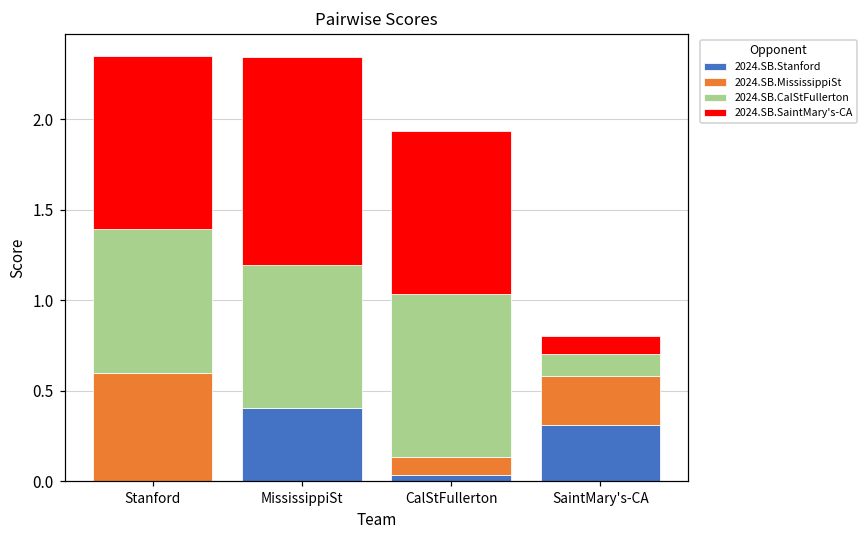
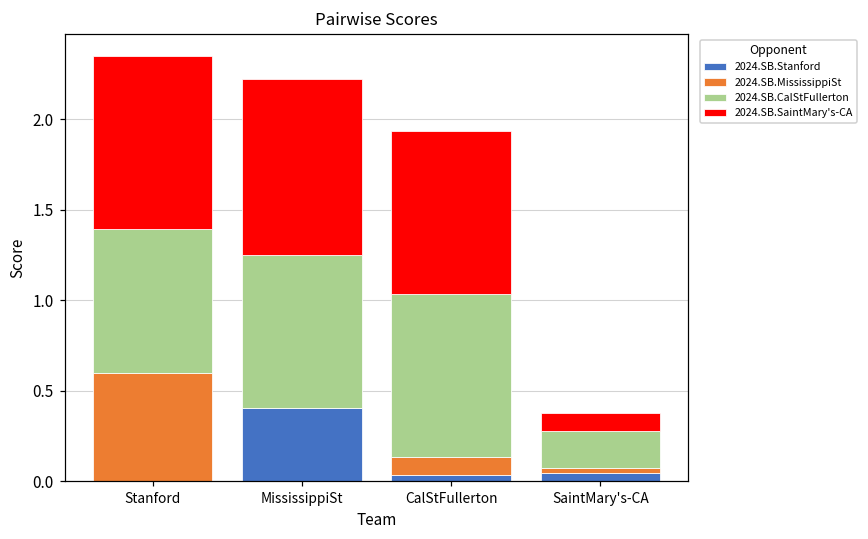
  {
    "2024.SB.Stanford": {
      "Stanford": 0.00,
      "MississippiSt": 0.40,
      "CalStFullerton": 0.03,
-     "SaintMary's-CA": 0.31
+     "SaintMary's-CA": 0.05
    },
    "2024.SB.MississippiSt": {
      "Stanford": 0.60,
      "MississippiSt": 0.00,
      "CalStFullerton": 0.10,
-     "SaintMary's-CA": 0.27
+     "SaintMary's-CA": 0.03
    },
    "2024.SB.CalStFullerton": {
      "Stanford": 0.80,
-     "MississippiSt": 0.79,
+     "MississippiSt": 0.85,
      "CalStFullerton": 0.90,
-     "SaintMary's-CA": 0.12
+     "SaintMary's-CA": 0.21
    },
    "2024.SB.SaintMary's-CA": {
      "Stanford": 0.95,
-     "MississippiSt": 1.15,
+     "MississippiSt": 0.97,
      "CalStFullerton": 0.90,
      "SaintMary's-CA": 0.10
    }
  }
